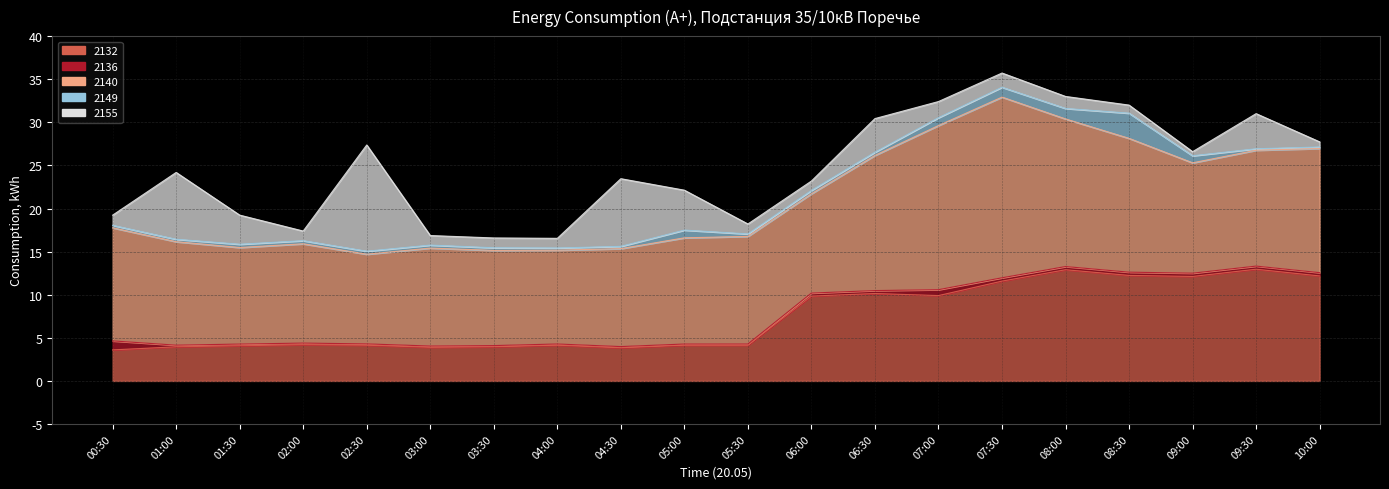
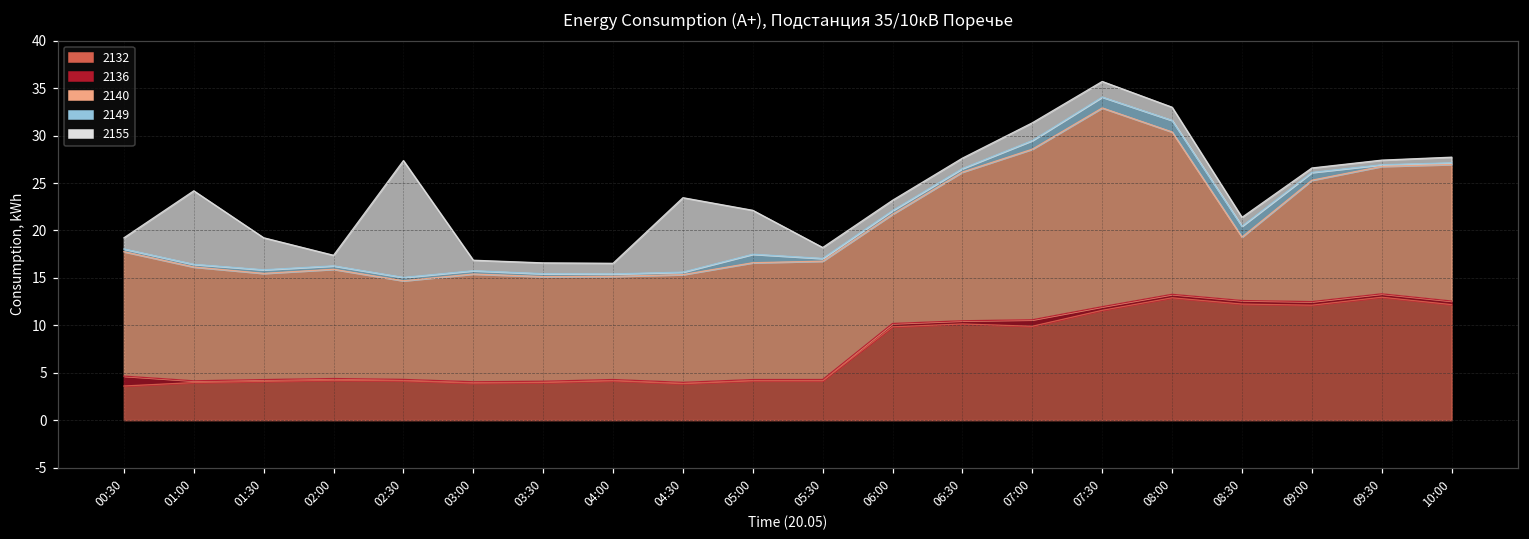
  {
    "2132": {
      "00:30": 4,
      "06:00": 10,
      "06:30": 10,
      "07:00": 10,
      "07:30": 12,
      "08:00": 13,
      "08:30": 12,
      "09:00": 12,
      "09:30": 13,
      "10:00": 12
    },
    "2136": {
      "00:30": 1,
      "06:00": 0,
      "06:30": 0,
      "07:00": 1,
      "07:30": 0,
      "08:00": 0,
      "08:30": 0,
      "09:00": 0,
      "09:30": 0,
      "10:00": 0
    },
    "2140": {
      "01:30": 11,
      "02:00": 12,
      "02:30": 10,
      "03:00": 11,
      "03:30": 11,
      "05:00": 12,
      "06:00": 12,
      "06:30": 16,
-     "07:00": 19,
+     "07:00": 18,
      "07:30": 21,
      "08:00": 17,
-     "08:30": 16,
+     "08:30": 7,
      "09:00": 13
    },
    "2149": {
      "01:30": 0,
      "02:00": 0,
      "02:30": 0,
      "03:00": 0,
      "03:30": 0,
      "05:00": 1,
      "06:00": 0,
      "06:30": 0,
      "07:00": 1,
      "07:30": 1,
      "08:00": 1,
-     "08:30": 3,
+     "08:30": 1,
      "09:00": 1
    },
    "2155": {
      "00:30": 1,
      "01:00": 8,
      "01:30": 3,
      "02:00": 1,
      "02:30": 12,
      "03:00": 1,
      "03:30": 1,
      "04:00": 1,
      "04:30": 8,
      "05:00": 5,
      "05:30": 1,
      "06:00": 1,
-     "06:30": 4,
+     "06:30": 1,
      "07:00": 2,
      "07:30": 2,
      "08:00": 1,
      "08:30": 1,
      "09:00": 0,
-     "09:30": 4,
+     "09:30": 0,
      "10:00": 1
    }
  }
